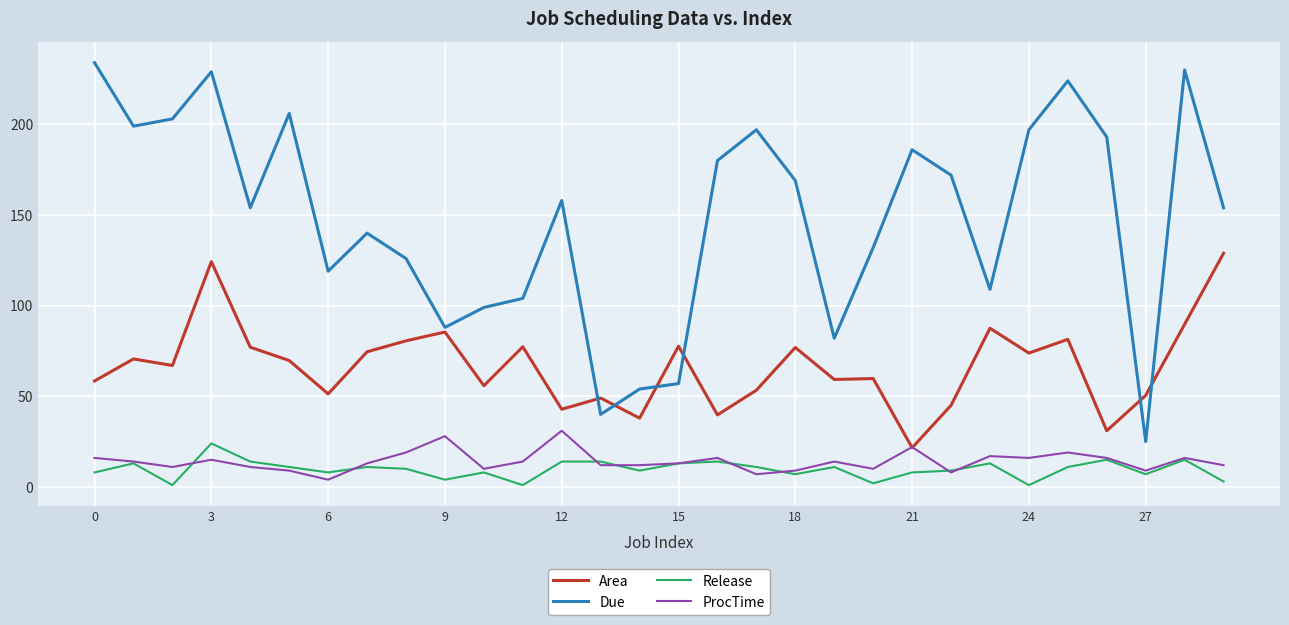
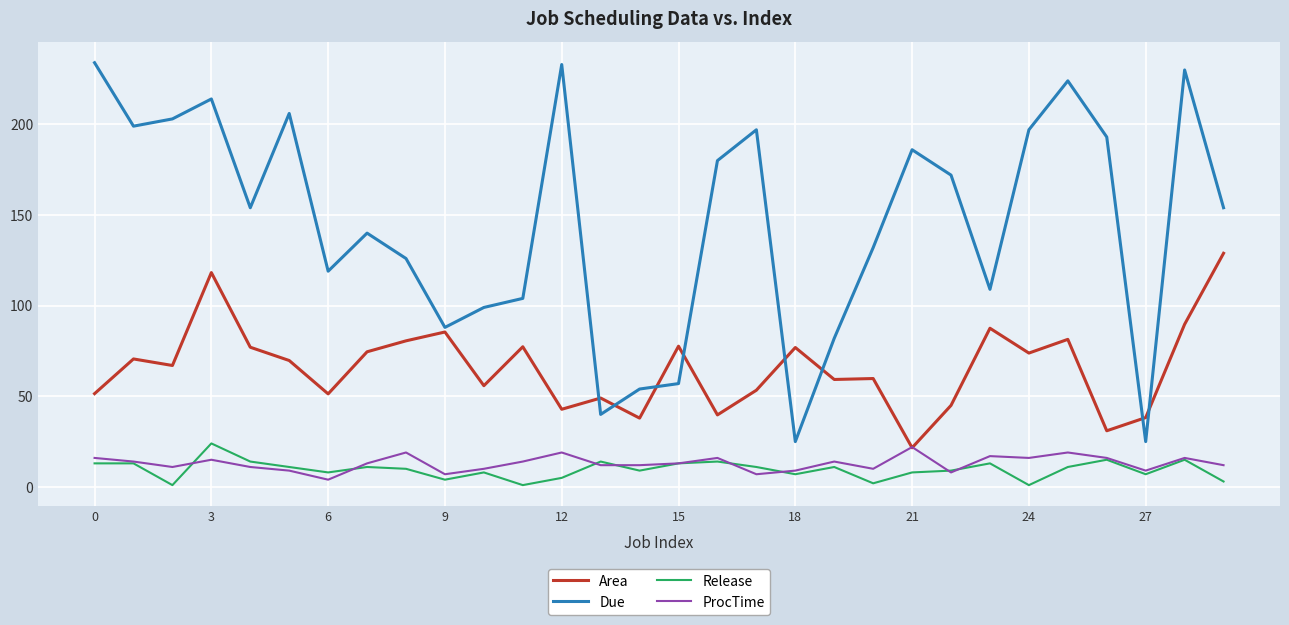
  {
    "Area": {
-     "0": 58,
-     "3": 124,
+     "0": 51,
+     "3": 118,
      "6": 51,
      "9": 85,
      "12": 43,
      "15": 78,
      "18": 77,
      "24": 74,
-     "27": 50
+     "27": 38
    },
    "Due": {
      "0": 234,
-     "3": 229,
+     "3": 214,
      "6": 119,
      "9": 88,
-     "12": 158,
+     "12": 233,
      "15": 57,
-     "18": 169,
+     "18": 25,
      "21": 186,
      "24": 197,
      "27": 25
    },
    "Release": {
-     "0": 8,
+     "0": 13,
      "3": 24,
      "6": 8,
      "9": 4,
-     "12": 14,
+     "12": 5,
      "18": 7,
      "21": 8,
      "24": 1,
      "27": 7
    },
    "ProcTime": {
      "0": 16,
      "3": 15,
      "6": 4,
-     "9": 28,
-     "12": 31,
+     "9": 7,
+     "12": 19,
      "18": 9,
      "24": 16,
      "27": 9
    }
  }
